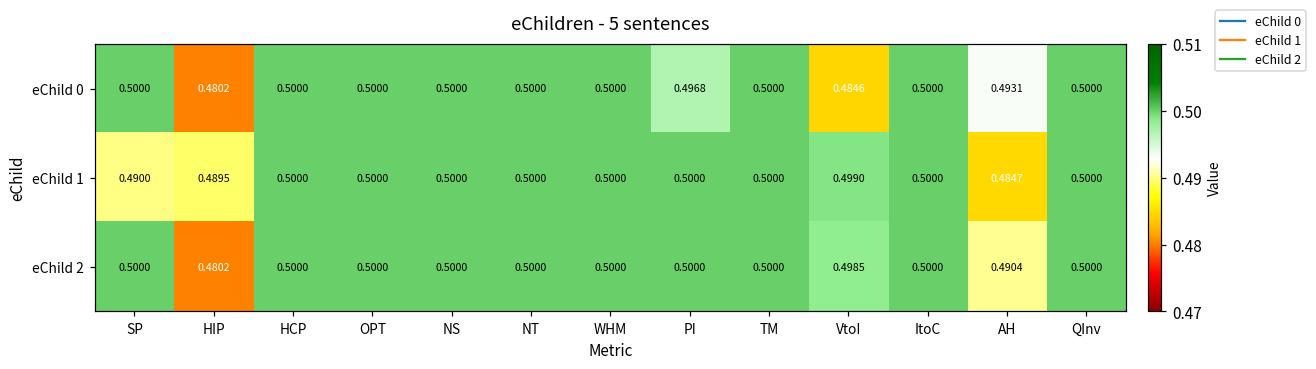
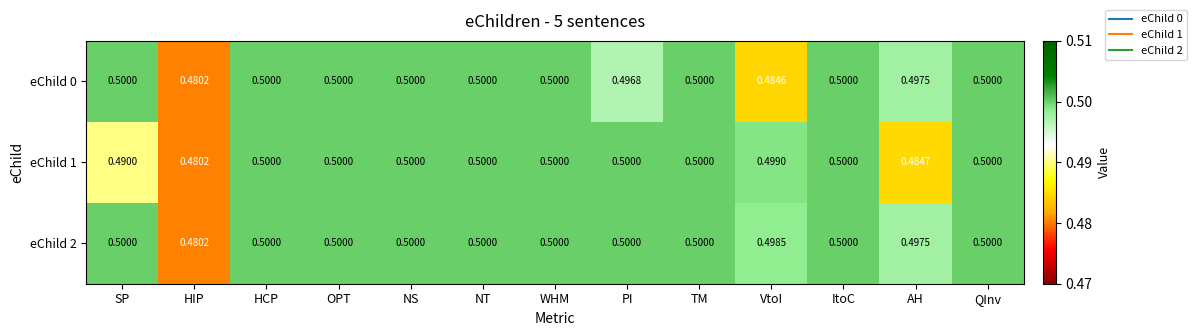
  {
    "eChild 0": {
      "SP": 0.5000,
      "HIP": 0.4802,
      "HCP": 0.5000,
      "OPT": 0.5000,
      "NS": 0.5000,
      "NT": 0.5000,
      "WHM": 0.5000,
      "PI": 0.4968,
      "TM": 0.5000,
      "VtoI": 0.4846,
      "ItoC": 0.5000,
-     "AH": 0.4931,
+     "AH": 0.4975,
      "QInv": 0.5000
    },
    "eChild 1": {
      "SP": 0.4900,
-     "HIP": 0.4895,
+     "HIP": 0.4802,
      "HCP": 0.5000,
      "OPT": 0.5000,
      "NS": 0.5000,
      "NT": 0.5000,
      "WHM": 0.5000,
      "PI": 0.5000,
      "TM": 0.5000,
      "VtoI": 0.4990,
      "ItoC": 0.5000,
      "AH": 0.4847,
      "QInv": 0.5000
    },
    "eChild 2": {
      "SP": 0.5000,
      "HIP": 0.4802,
      "HCP": 0.5000,
      "OPT": 0.5000,
      "NS": 0.5000,
      "NT": 0.5000,
      "WHM": 0.5000,
      "PI": 0.5000,
      "TM": 0.5000,
      "VtoI": 0.4985,
      "ItoC": 0.5000,
-     "AH": 0.4904,
+     "AH": 0.4975,
      "QInv": 0.5000
    }
  }
